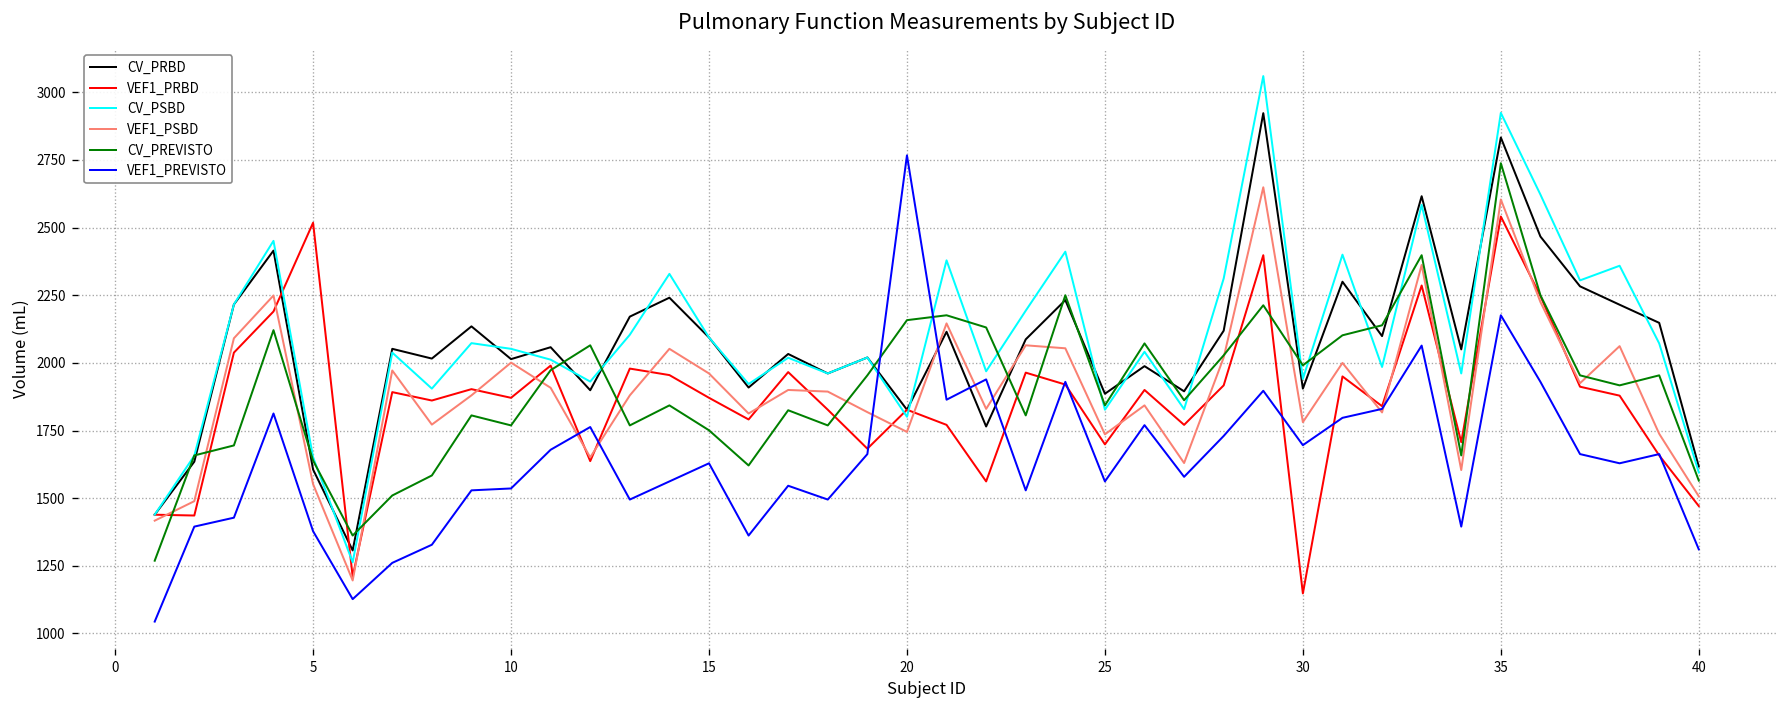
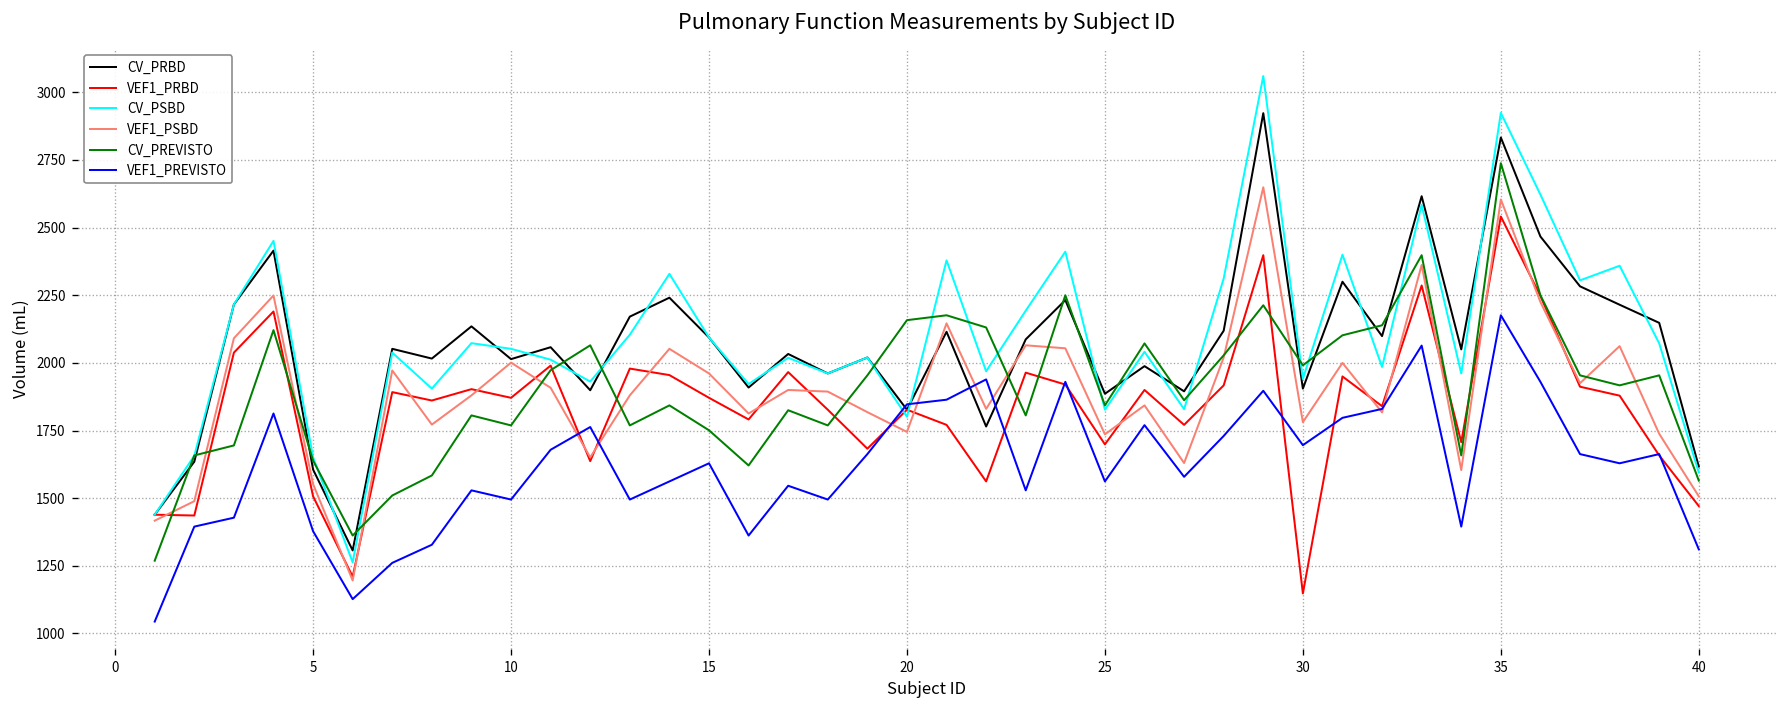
  {
    "CV_PRBD": {
      "5": 1610,
      "10": 2010,
      "25": 1890,
      "30": 1910,
      "35": 2830,
      "40": 1620
    },
    "VEF1_PRBD": {
-     "5": 2520,
+     "5": 1510,
      "10": 1870,
      "15": 1870,
      "25": 1700,
      "30": 1150,
      "35": 2540,
      "40": 1470
    },
    "CV_PSBD": {
      "5": 1650,
      "10": 2050,
      "20": 1800,
      "25": 1830,
      "30": 1940,
      "35": 2920,
      "40": 1600
    },
    "VEF1_PSBD": {
      "5": 1550,
      "10": 2000,
      "15": 1960,
      "20": 1750,
      "25": 1740,
      "30": 1780,
      "35": 2600,
      "40": 1510
    },
    "CV_PREVISTO": {
      "5": 1640,
      "10": 1770,
      "15": 1750,
      "20": 2160,
      "25": 1840,
      "30": 1990,
      "35": 2740,
      "40": 1570
    },
    "VEF1_PREVISTO": {
      "5": 1380,
-     "10": 1540,
+     "10": 1500,
      "15": 1630,
-     "20": 2770,
+     "20": 1850,
      "25": 1560,
      "30": 1700,
      "35": 2180,
      "40": 1310
    }
  }
